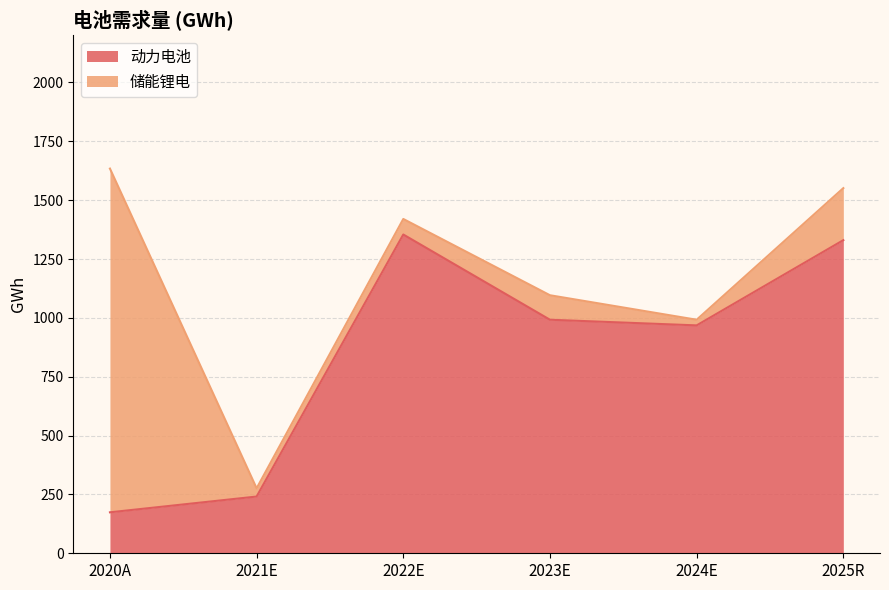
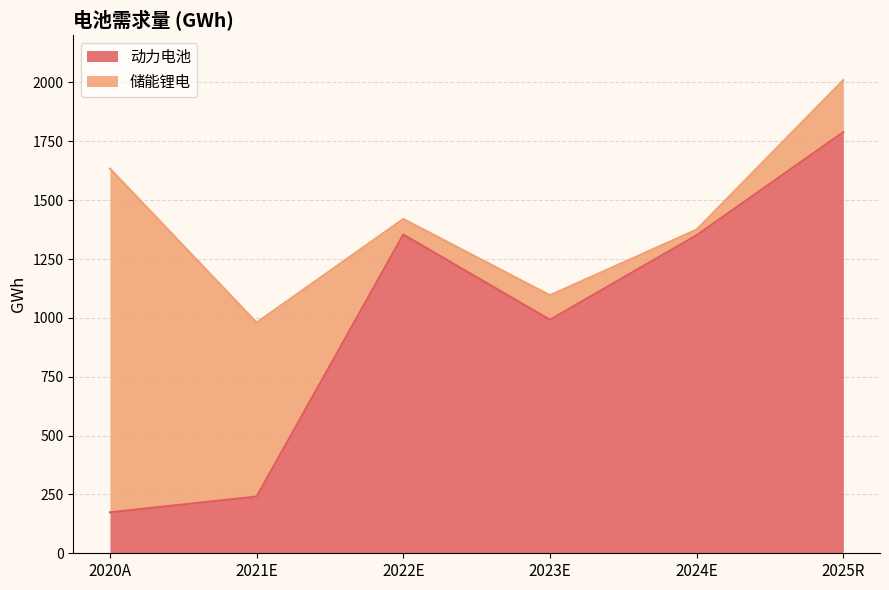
  {
    "动力电池": {
      "2020A": 170,
      "2021E": 240,
      "2022E": 1350,
      "2023E": 990,
-     "2024E": 970,
-     "2025R": 1330
+     "2024E": 1350,
+     "2025R": 1790
    },
    "储能锂电": {
      "2020A": 1460,
-     "2021E": 40,
+     "2021E": 740,
      "2022E": 70,
      "2023E": 100,
      "2024E": 20,
      "2025R": 220
    }
  }
